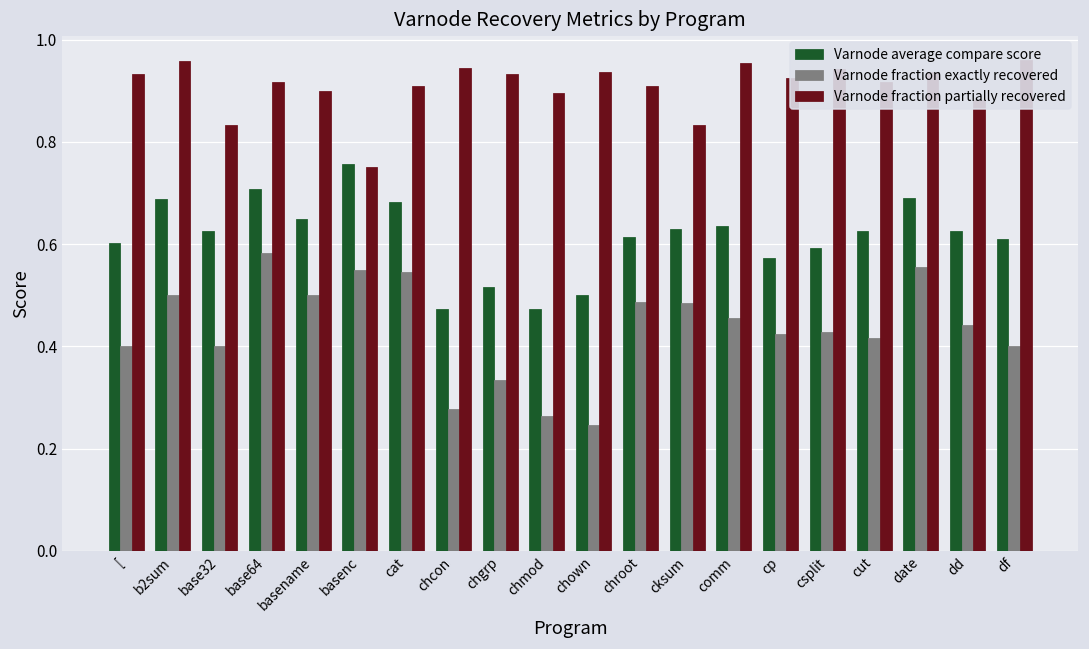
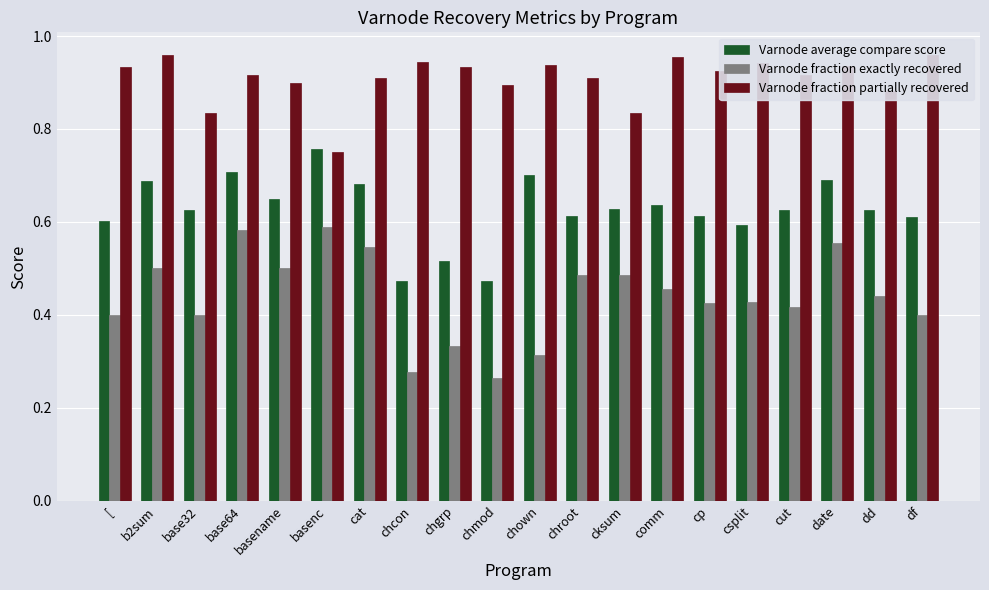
  {
    "Varnode average compare score": {
      "[": 0.60,
      "b2sum": 0.69,
      "base32": 0.63,
      "base64": 0.71,
      "basename": 0.65,
      "basenc": 0.76,
      "cat": 0.68,
      "chcon": 0.47,
      "chgrp": 0.52,
      "chmod": 0.47,
-     "chown": 0.5,
+     "chown": 0.7,
      "chroot": 0.61,
      "cksum": 0.63,
      "comm": 0.64,
-     "cp": 0.57,
+     "cp": 0.61,
      "csplit": 0.59,
      "cut": 0.63,
      "date": 0.69,
      "dd": 0.63,
      "df": 0.61
    },
    "Varnode fraction exactly recovered": {
      "[": 0.40,
      "b2sum": 0.50,
      "base32": 0.40,
      "base64": 0.58,
      "basename": 0.50,
-     "basenc": 0.55,
+     "basenc": 0.59,
      "cat": 0.55,
      "chcon": 0.28,
      "chgrp": 0.33,
      "chmod": 0.26,
-     "chown": 0.25,
+     "chown": 0.31,
      "chroot": 0.49,
      "cksum": 0.48,
      "comm": 0.45,
      "cp": 0.43,
      "csplit": 0.43,
      "cut": 0.42,
      "date": 0.56,
      "dd": 0.44,
      "df": 0.40
    },
    "Varnode fraction partially recovered": {
      "[": 0.93,
      "b2sum": 0.96,
      "base32": 0.83,
      "base64": 0.92,
      "basename": 0.90,
      "basenc": 0.75,
      "cat": 0.91,
      "chcon": 0.94,
      "chgrp": 0.93,
      "chmod": 0.89,
      "chown": 0.94,
      "chroot": 0.91,
      "cksum": 0.83,
      "comm": 0.95
    }
  }
